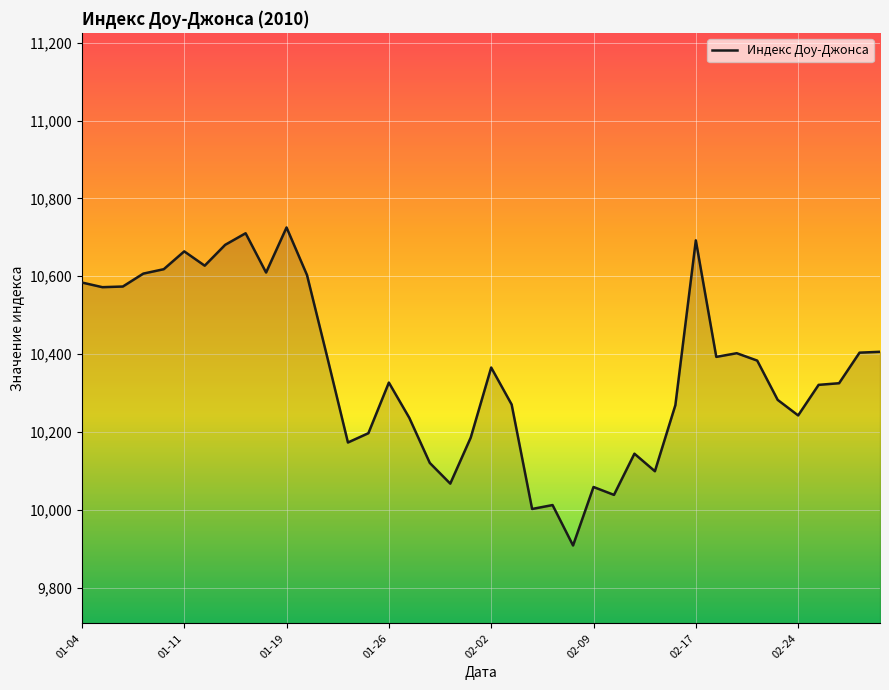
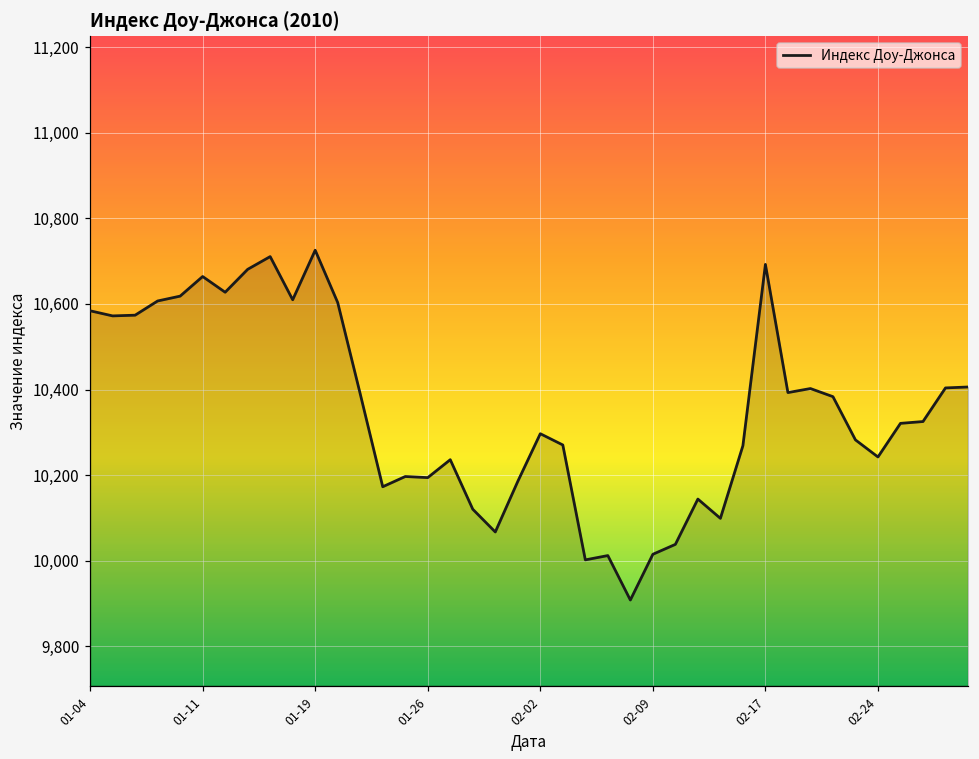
  {
    "01-04": "10,580",
    "01-11": "10,660",
    "01-19": "10,730",
-   "01-26": "10,330",
-   "02-02": "10,370",
-   "02-09": "10,060",
+   "01-26": "10,190",
+   "02-02": "10,300",
+   "02-09": "10,020",
    "02-17": "10,690",
    "02-24": "10,240"
  }
